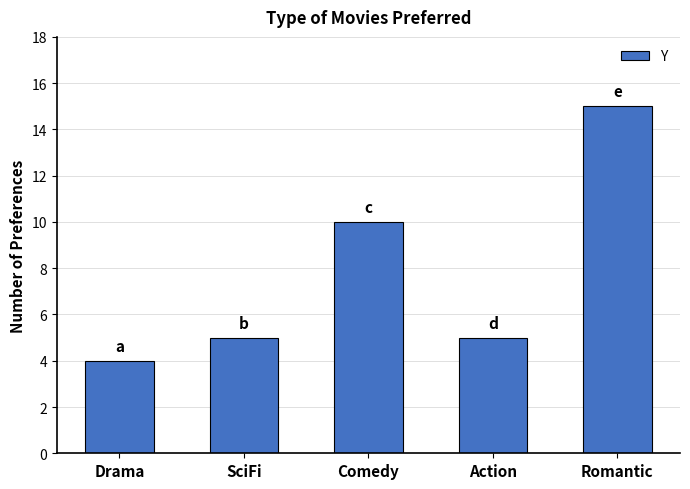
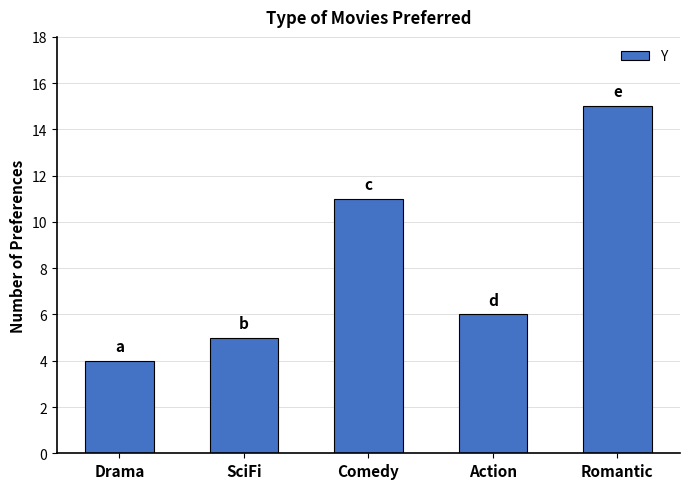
  {
    "Drama": 4,
    "SciFi": 5,
-   "Comedy": 10,
-   "Action": 5,
+   "Comedy": 11,
+   "Action": 6,
    "Romantic": 15
  }
